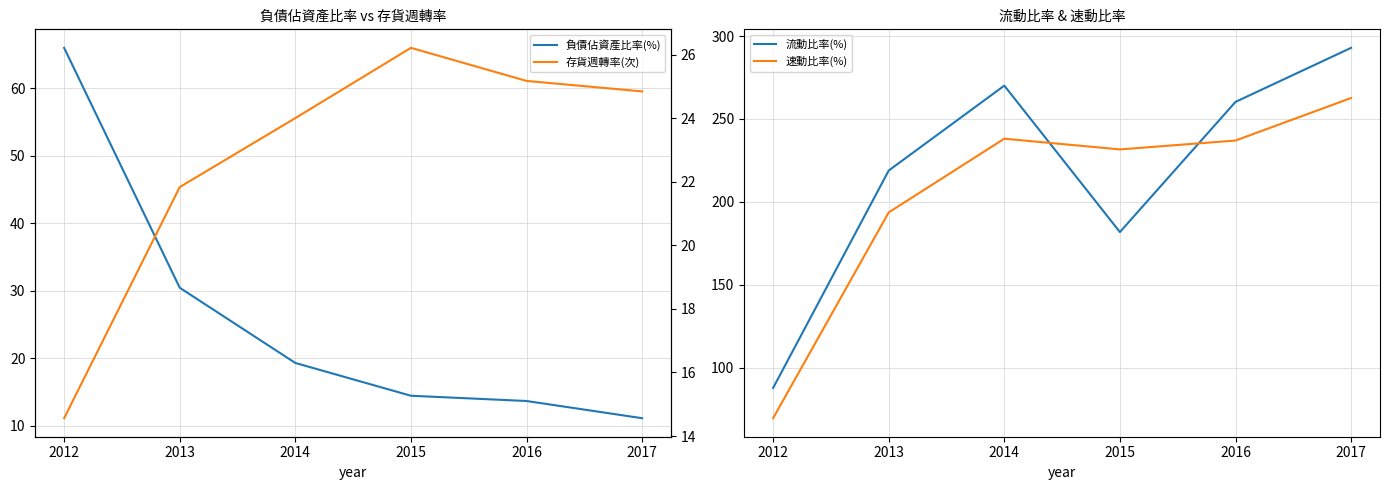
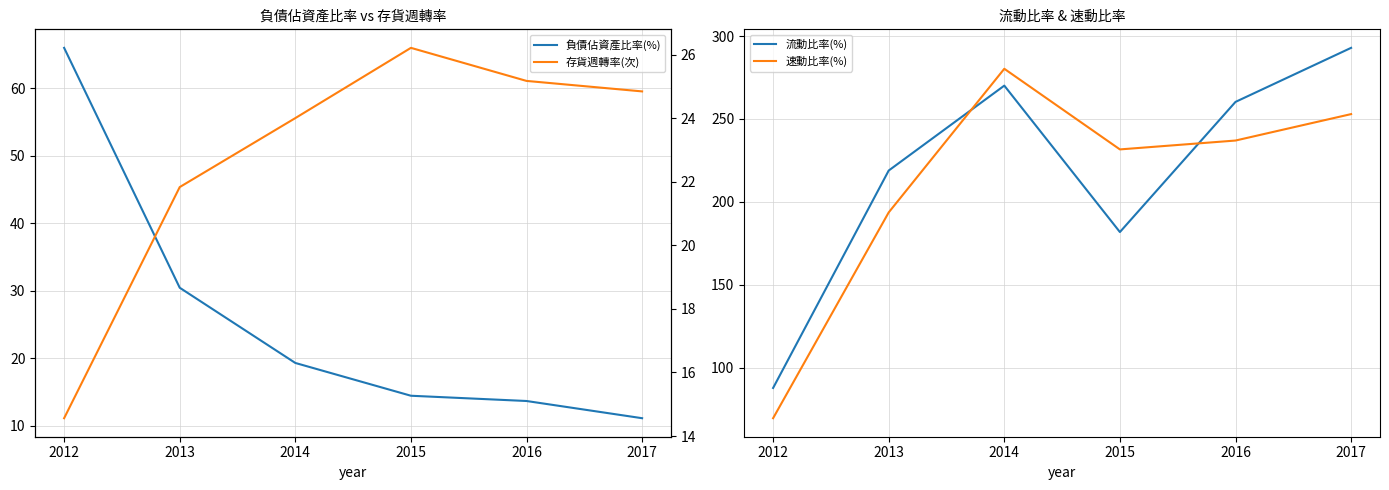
  {
    "流動比率 & 速動比率": {
      "流動比率(%)": {
        "2012": 88,
        "2013": 219,
        "2014": 270,
        "2015": 182,
        "2016": 260,
        "2017": 293
      },
      "速動比率(%)": {
        "2012": 70,
        "2013": 194,
-       "2014": 238,
+       "2014": 280,
        "2015": 232,
        "2016": 237,
-       "2017": 263
+       "2017": 253
      }
    }
  }
